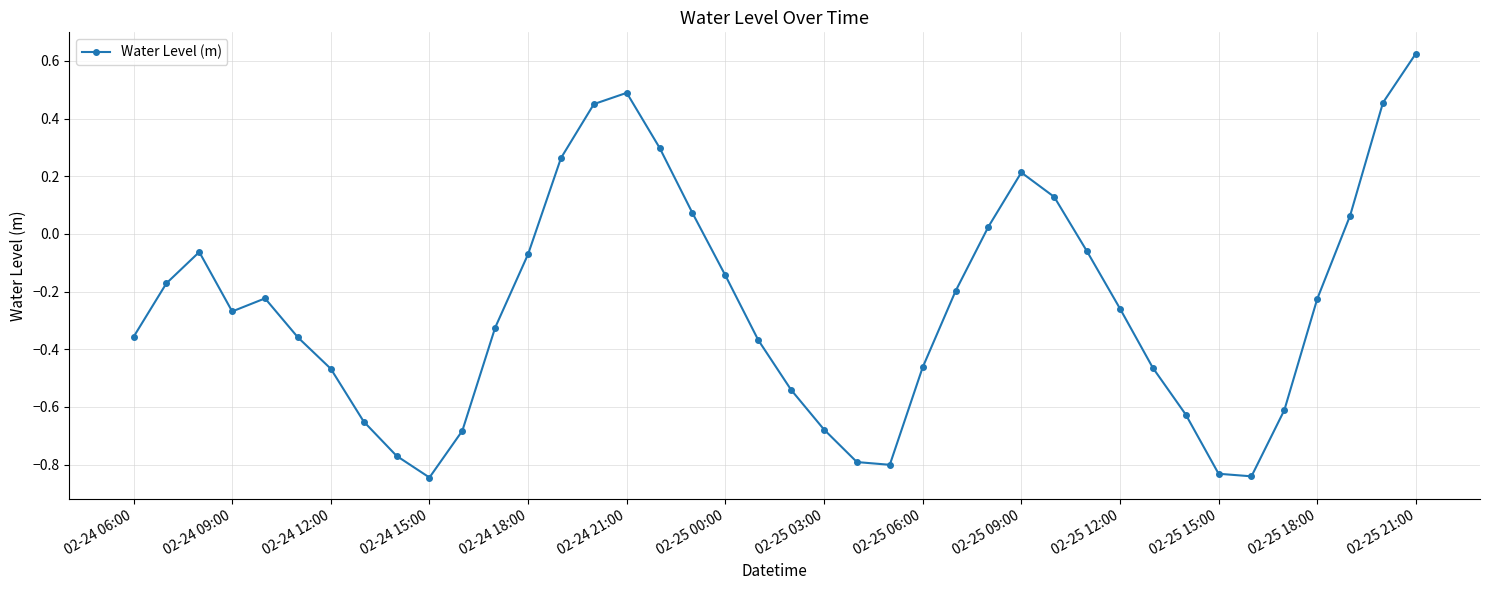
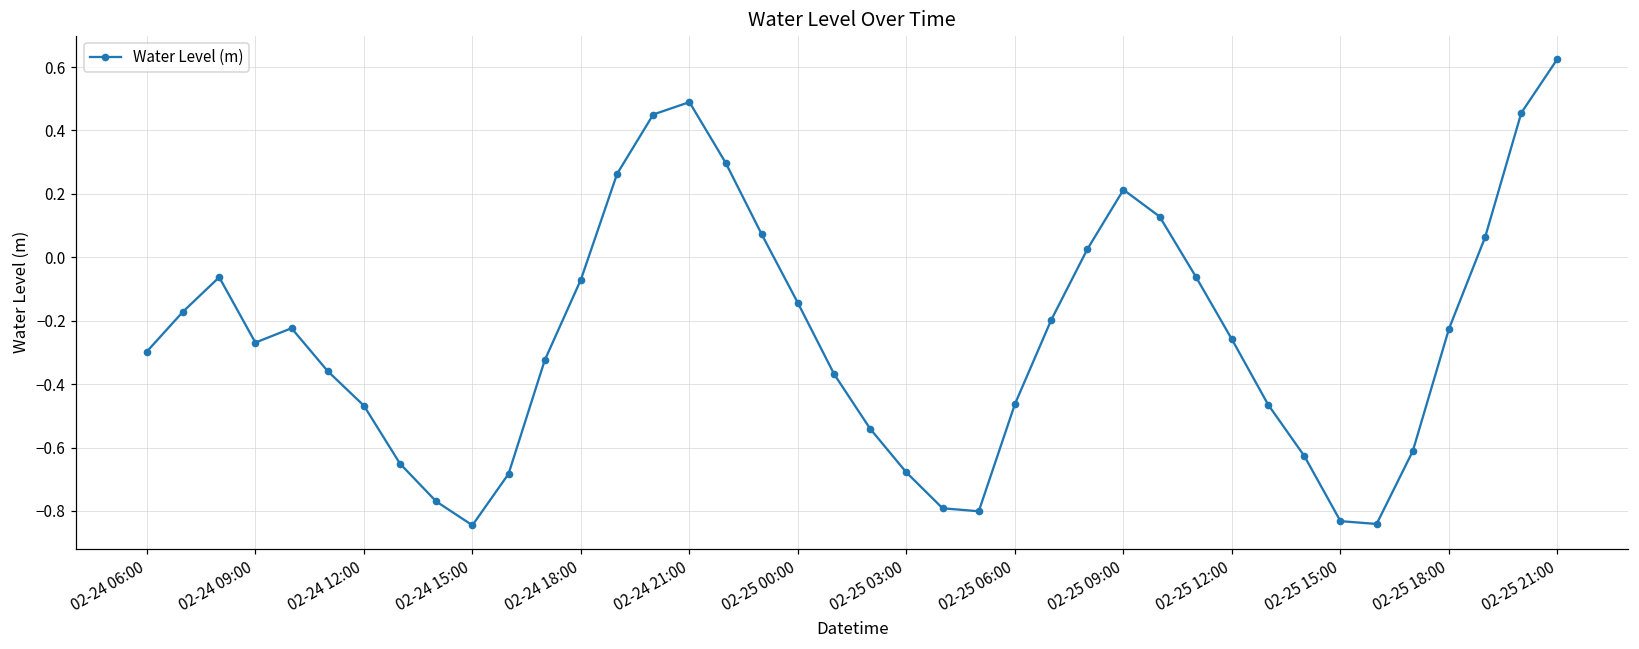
  {
-   "02-24 06:00": -0.36,
+   "02-24 06:00": -0.30,
    "02-24 09:00": -0.27,
    "02-24 12:00": -0.47,
    "02-24 15:00": -0.85,
    "02-24 18:00": -0.07,
    "02-24 21:00": 0.49,
    "02-25 00:00": -0.14,
    "02-25 03:00": -0.68,
    "02-25 06:00": -0.46,
    "02-25 09:00": 0.21,
    "02-25 12:00": -0.26,
    "02-25 15:00": -0.83,
    "02-25 18:00": -0.23,
    "02-25 21:00": 0.63
  }
